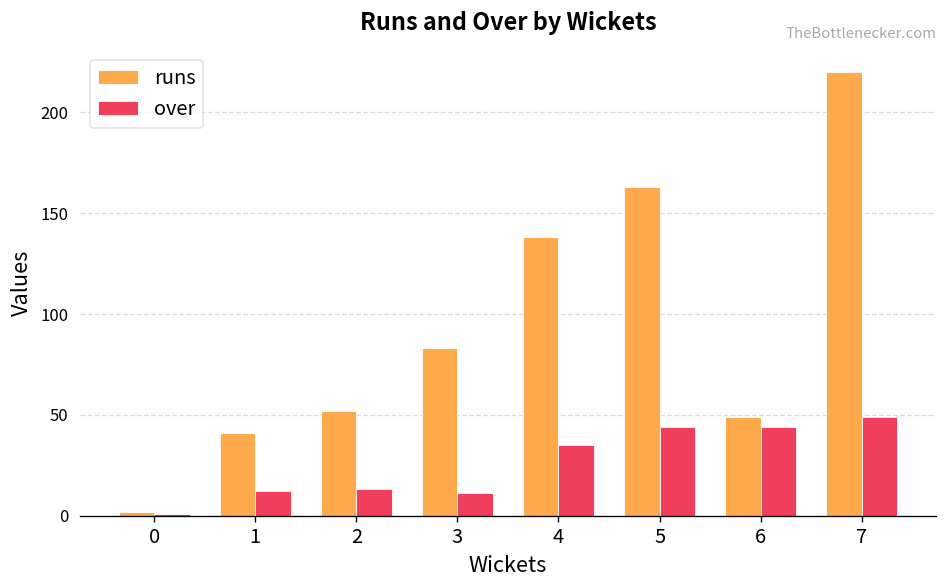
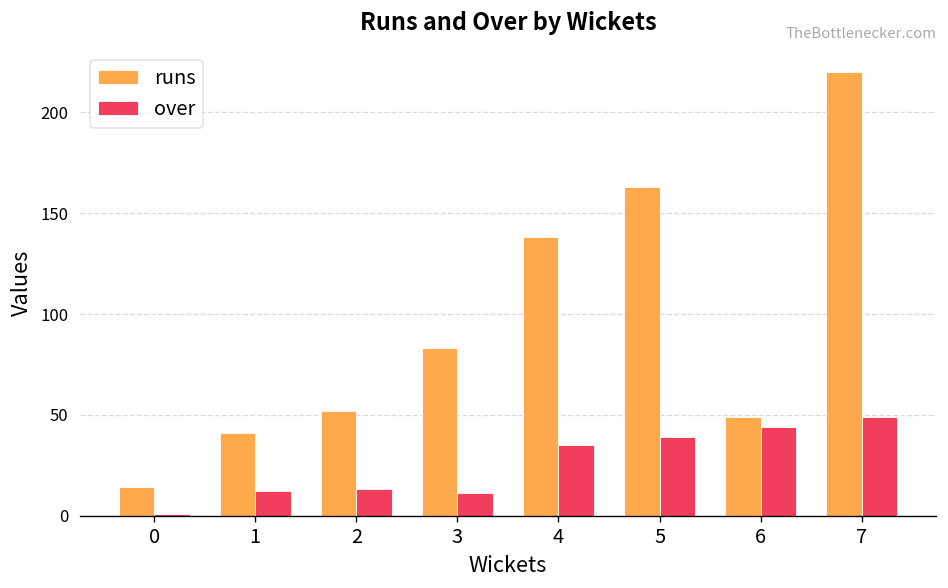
  {
    "runs": {
-     "0": 2,
+     "0": 14,
      "1": 41,
      "2": 52,
      "3": 83,
      "4": 138,
      "5": 163,
      "6": 49,
      "7": 220
    },
    "over": {
      "1": 12,
      "2": 13,
      "3": 11,
      "4": 35,
-     "5": 44,
+     "5": 39,
      "6": 44,
      "7": 49
    }
  }
